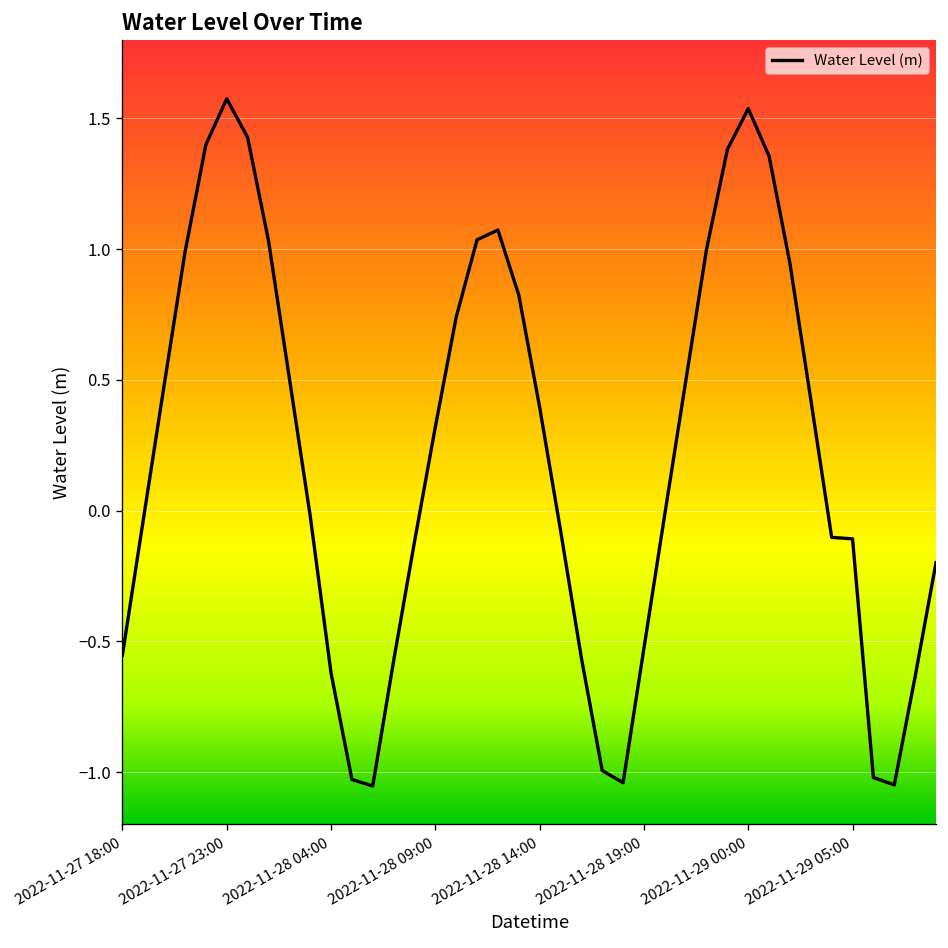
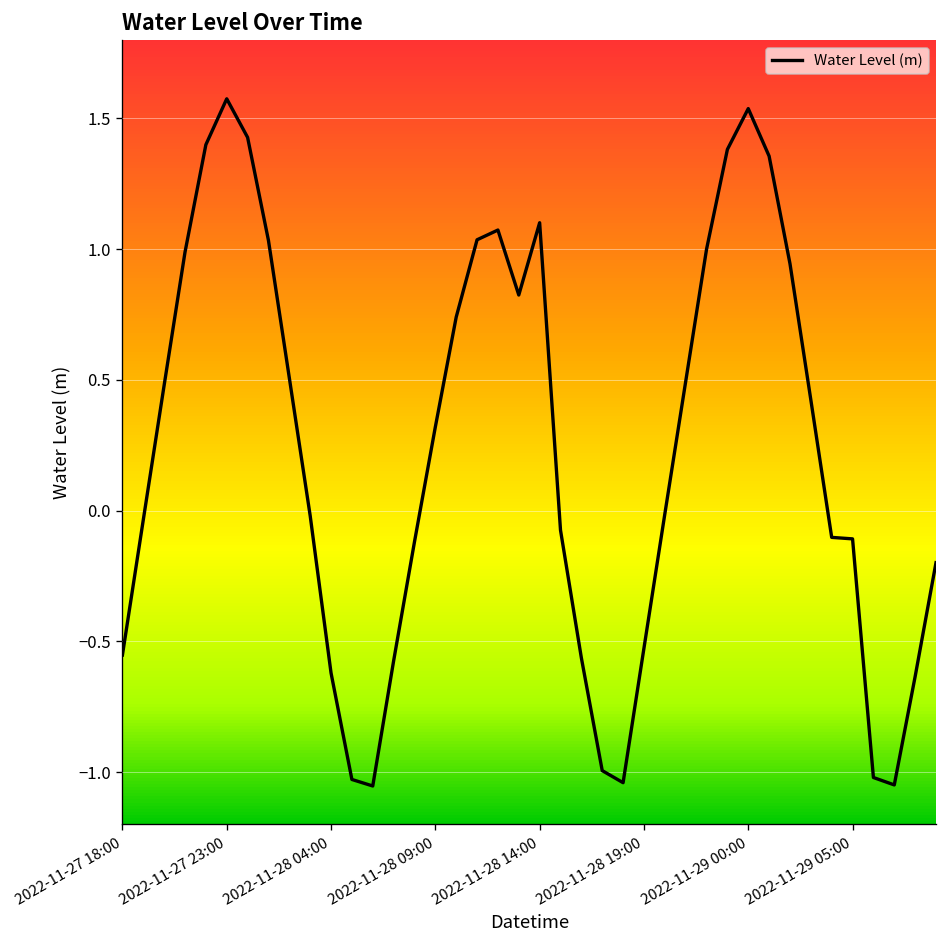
  {
    "2022-11-27 18:00": -0.55,
    "2022-11-27 23:00": 1.58,
    "2022-11-28 04:00": -0.62,
    "2022-11-28 09:00": 0.32,
-   "2022-11-28 14:00": 0.40,
+   "2022-11-28 14:00": 1.10,
    "2022-11-28 19:00": -0.53,
    "2022-11-29 00:00": 1.54,
    "2022-11-29 05:00": -0.11
  }
